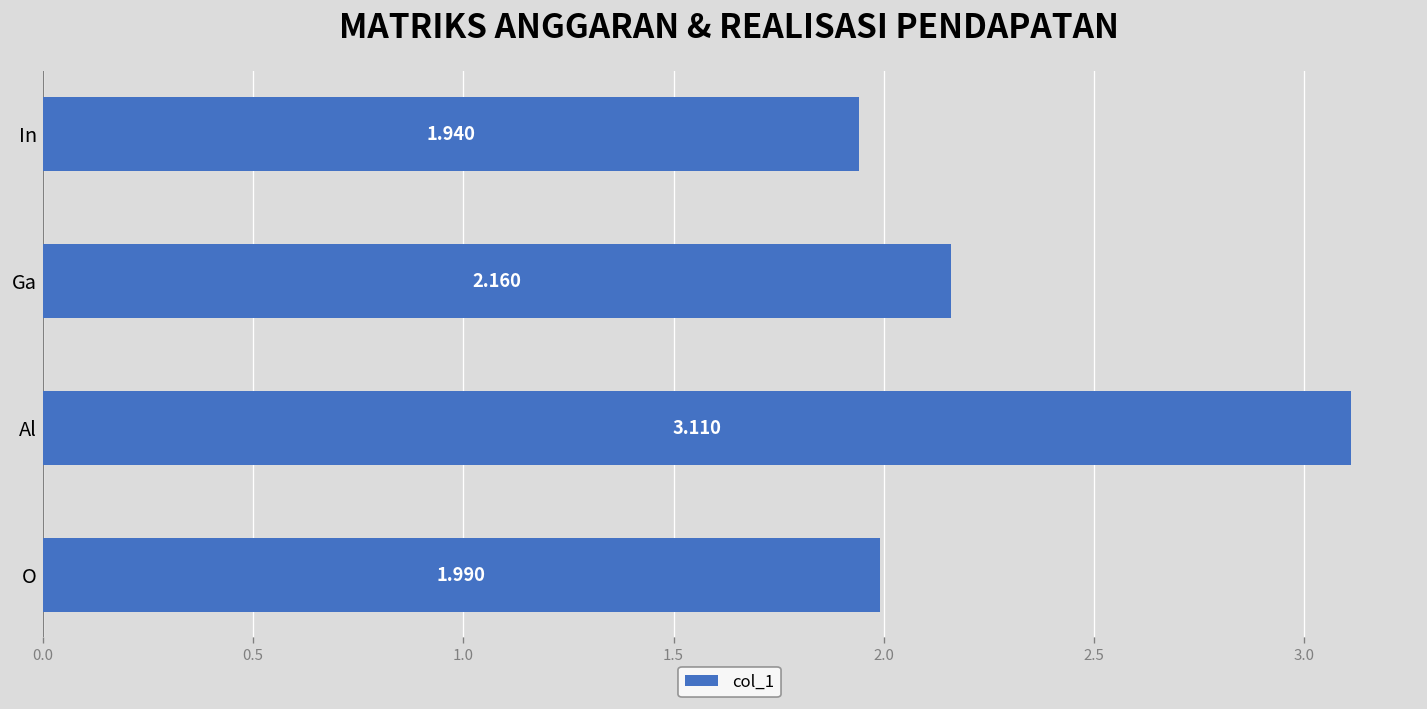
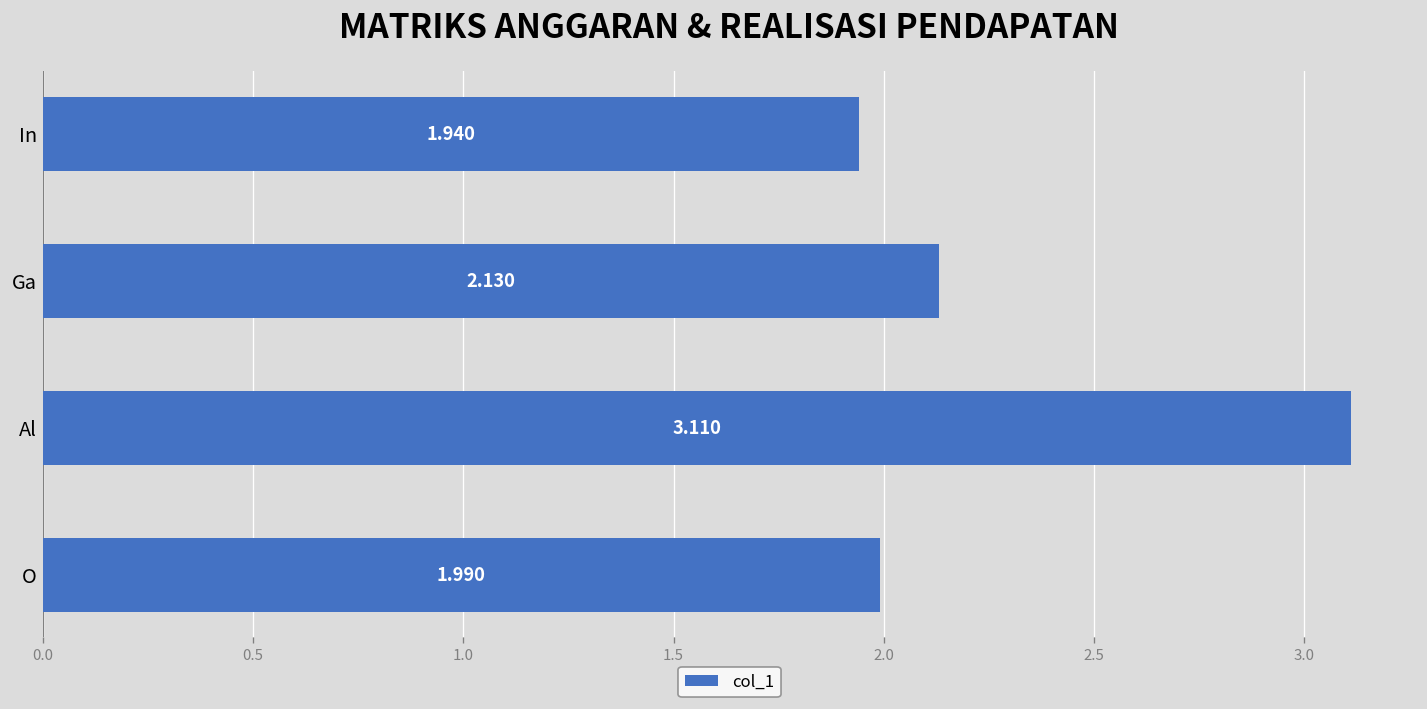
  {
    "In": 1.940,
-   "Ga": 2.160,
+   "Ga": 2.130,
    "Al": 3.110,
    "O": 1.990
  }
